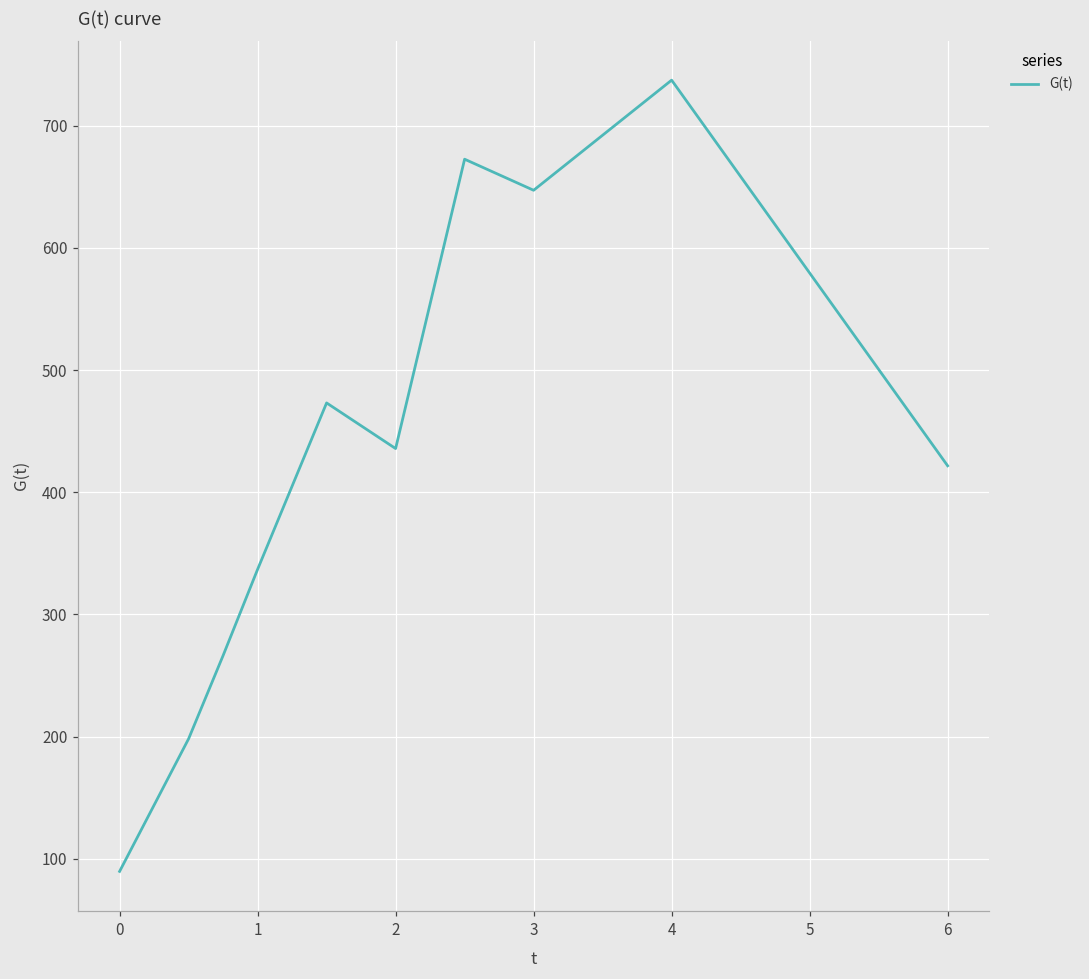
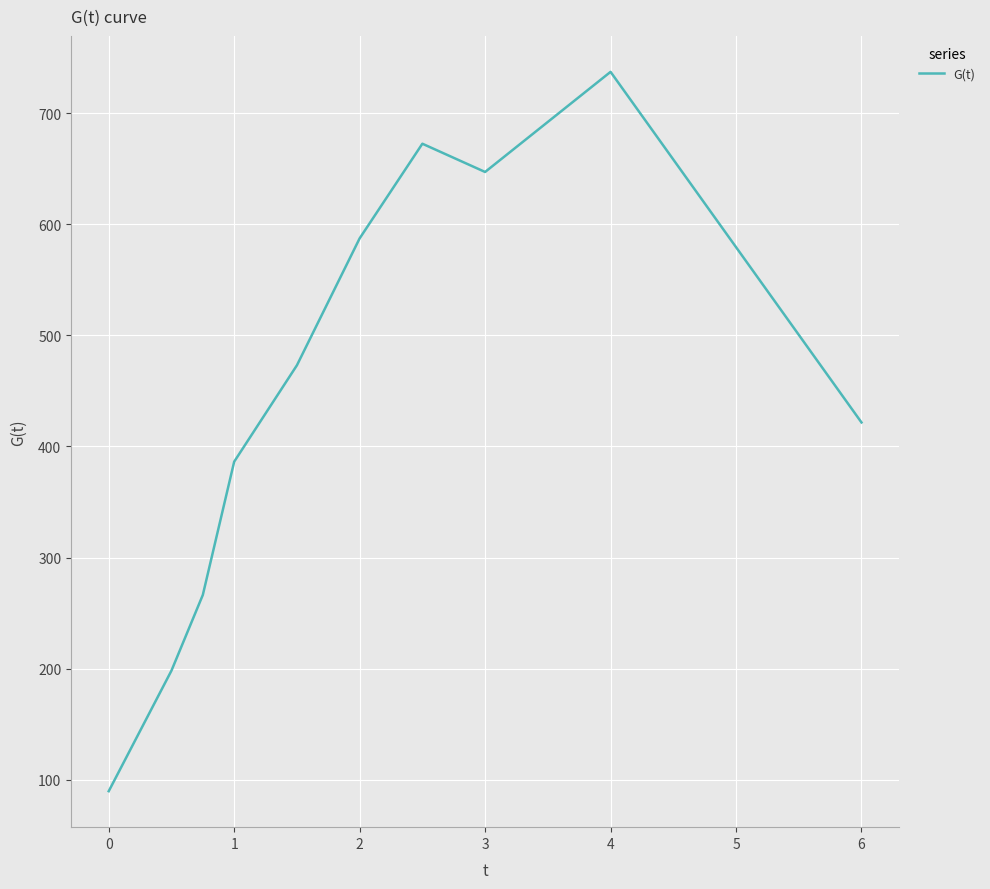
  {
    "0": 90,
-   "1": 337,
-   "2": 436,
+   "1": 386,
+   "2": 587,
    "3": 647,
    "4": 737,
    "6": 422
  }
